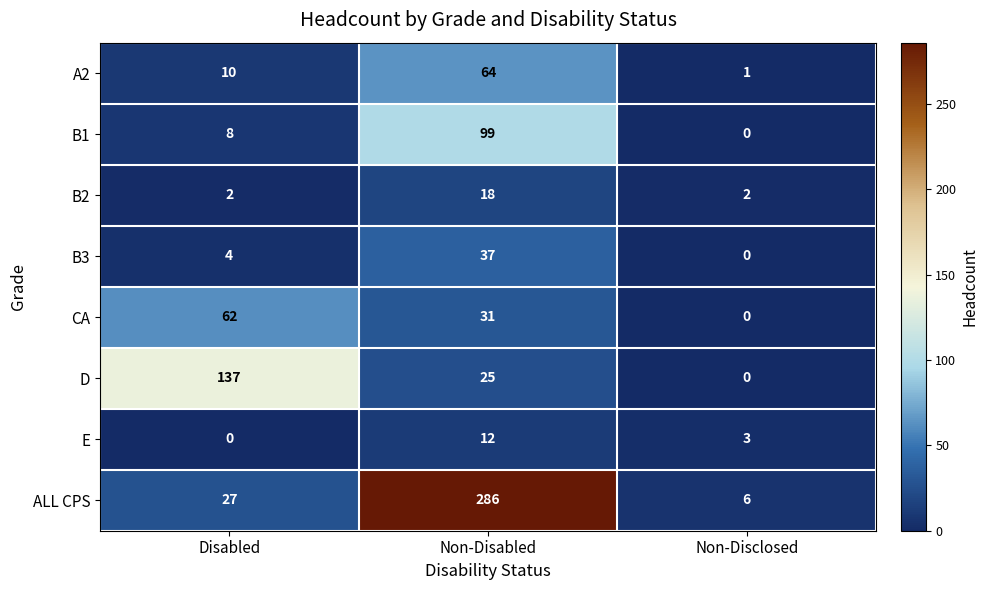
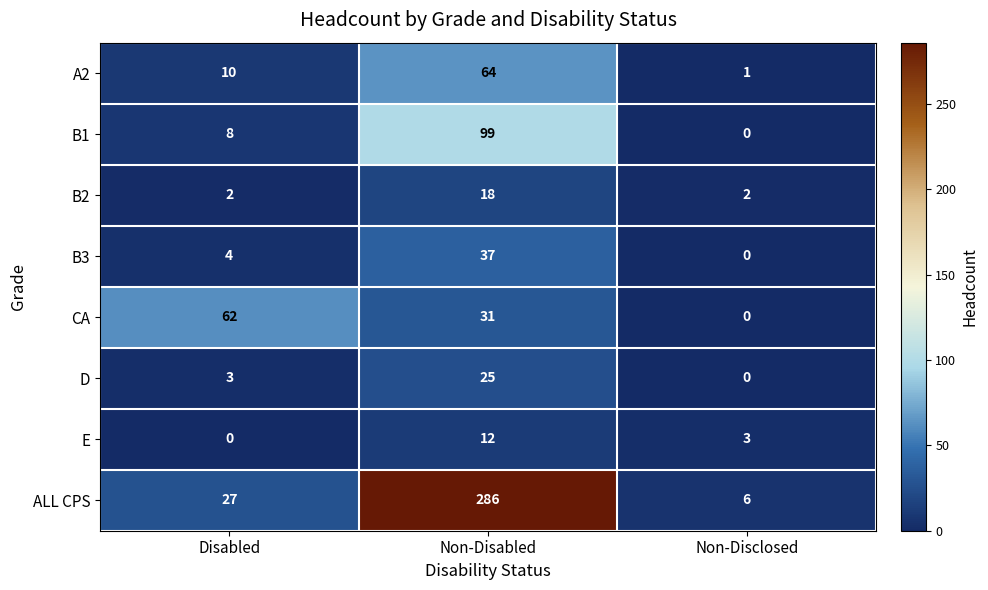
  {
    "A2": {
      "Disabled": 10,
      "Non-Disabled": 64,
      "Non-Disclosed": 1
    },
    "B1": {
      "Disabled": 8,
      "Non-Disabled": 99,
      "Non-Disclosed": 0
    },
    "B2": {
      "Disabled": 2,
      "Non-Disabled": 18,
      "Non-Disclosed": 2
    },
    "B3": {
      "Disabled": 4,
      "Non-Disabled": 37,
      "Non-Disclosed": 0
    },
    "CA": {
      "Disabled": 62,
      "Non-Disabled": 31,
      "Non-Disclosed": 0
    },
    "D": {
-     "Disabled": 137,
+     "Disabled": 3,
      "Non-Disabled": 25,
      "Non-Disclosed": 0
    },
    "E": {
      "Disabled": 0,
      "Non-Disabled": 12,
      "Non-Disclosed": 3
    },
    "ALL CPS": {
      "Disabled": 27,
      "Non-Disabled": 286,
      "Non-Disclosed": 6
    }
  }
